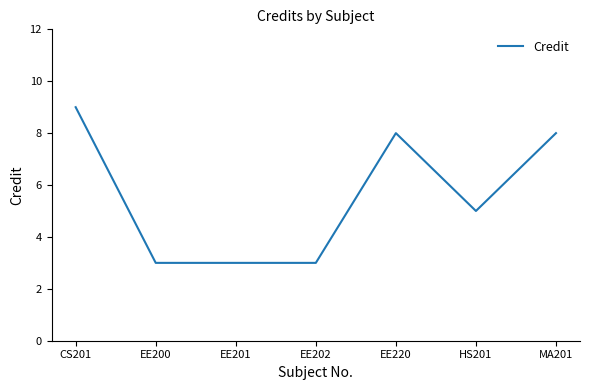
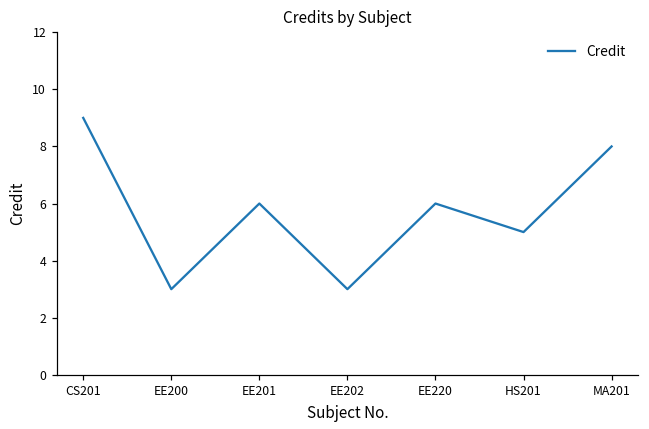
  {
    "CS201": 9,
    "EE200": 3,
-   "EE201": 3,
+   "EE201": 6,
    "EE202": 3,
-   "EE220": 8,
+   "EE220": 6,
    "HS201": 5,
    "MA201": 8
  }
